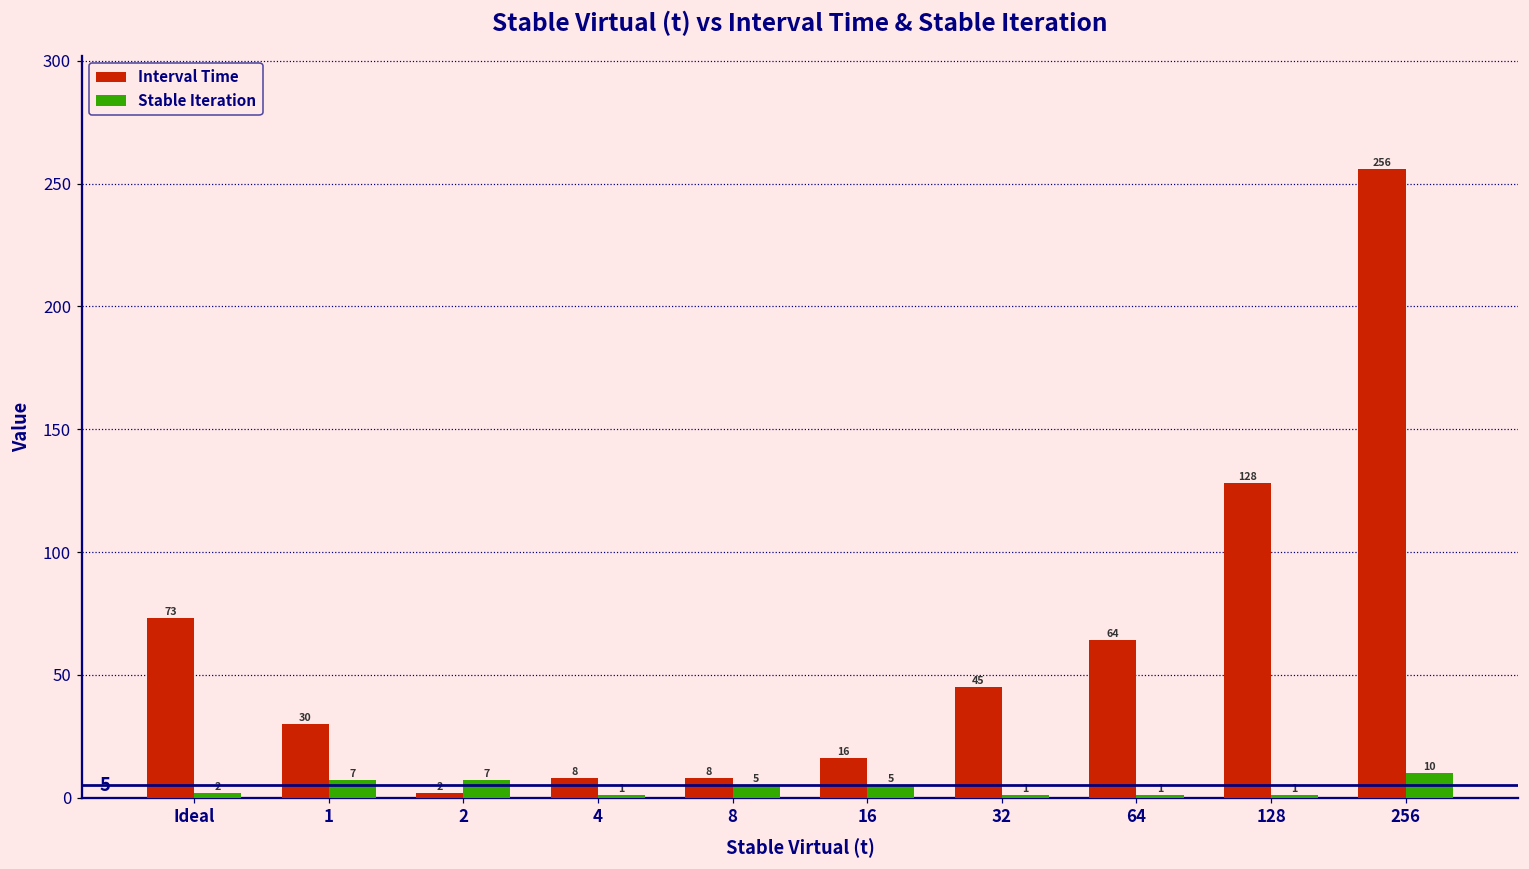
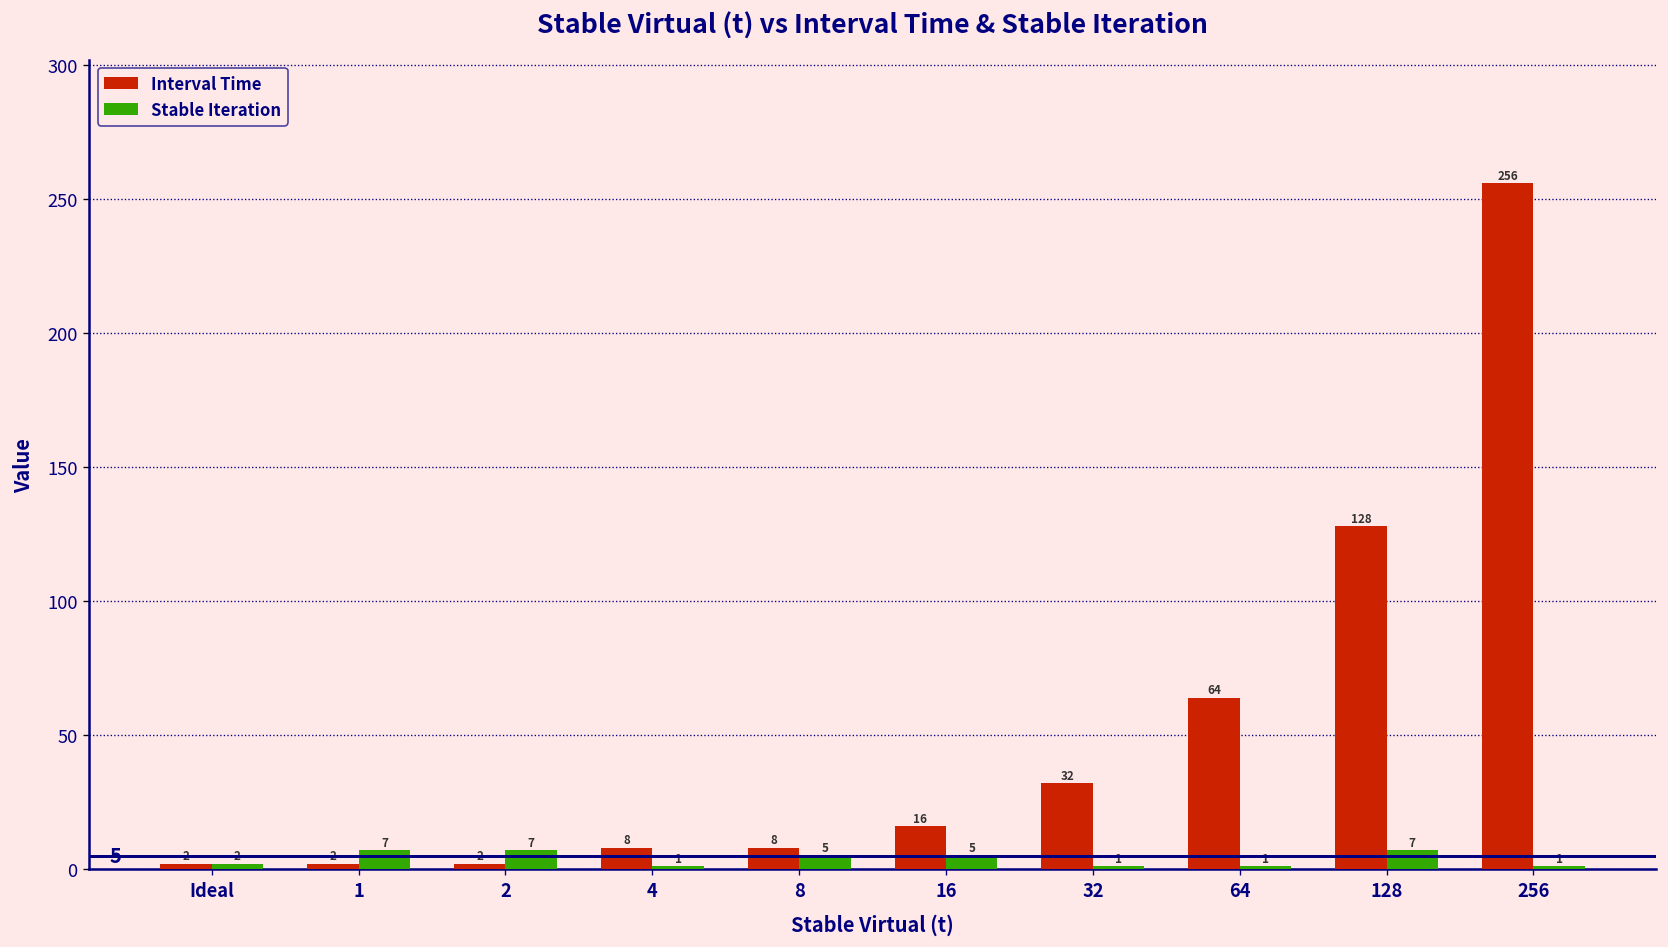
  {
    "Interval Time": {
-     "Ideal": 73,
-     "1": 30,
+     "Ideal": 2,
+     "1": 2,
      "2": 2,
      "4": 8,
      "8": 8,
      "16": 16,
-     "32": 45,
+     "32": 32,
      "64": 64,
      "128": 128,
      "256": 256
    },
    "Stable Iteration": {
      "Ideal": 2,
      "1": 7,
      "2": 7,
      "4": 1,
      "8": 5,
      "16": 5,
      "32": 1,
      "64": 1,
-     "128": 1,
-     "256": 10
+     "128": 7,
+     "256": 1
    }
  }
